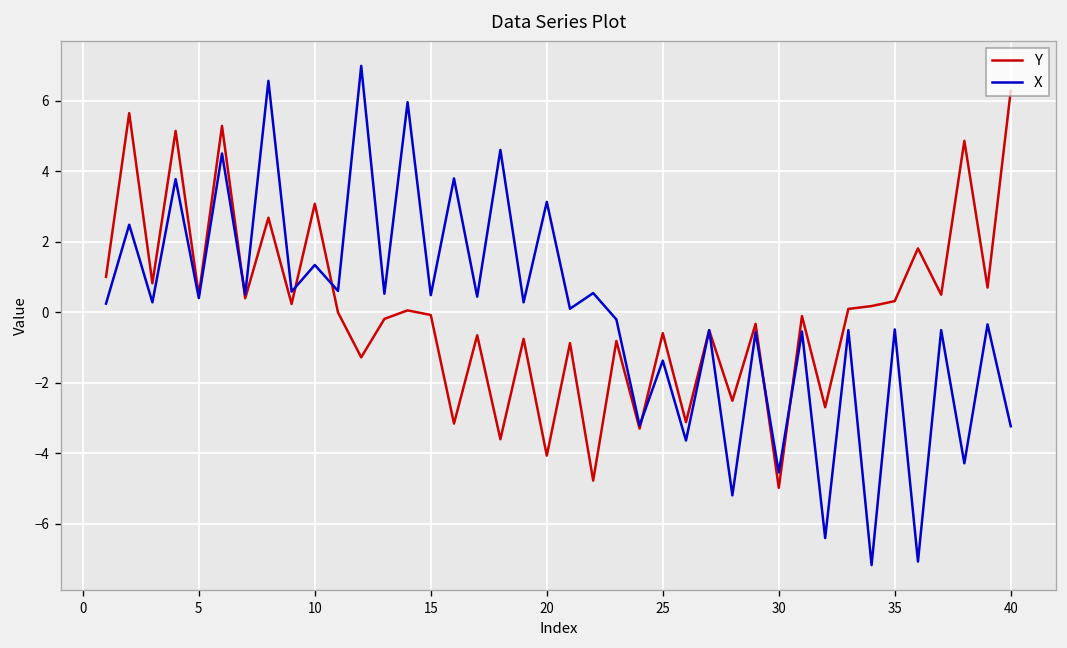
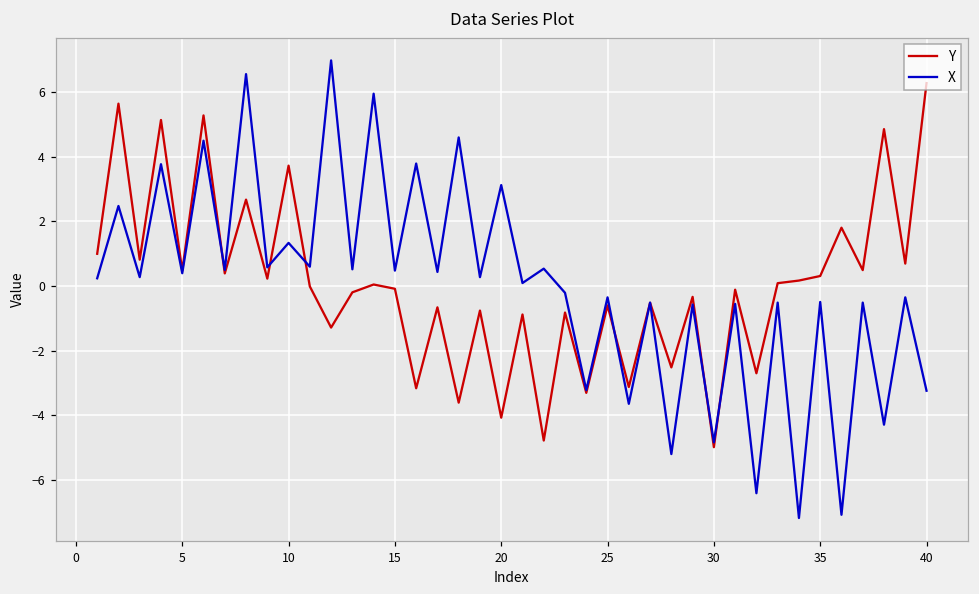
  {
    "Y": {
-     "10": 3.1,
+     "10": 3.7,
      "15": -0.1,
      "20": -4.1,
      "25": -0.6,
      "30": -5.0,
      "35": 0.3
    },
    "X": {
      "10": 1.3,
      "15": 0.5,
      "20": 3.1,
-     "25": -1.4,
-     "30": -4.5,
+     "25": -0.3,
+     "30": -4.8,
      "35": -0.5,
      "40": -3.2
    }
  }
